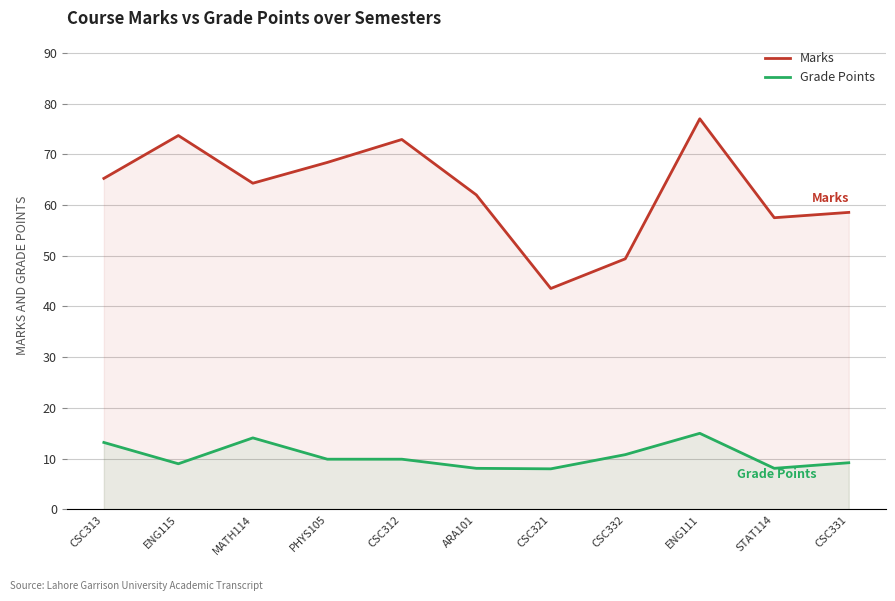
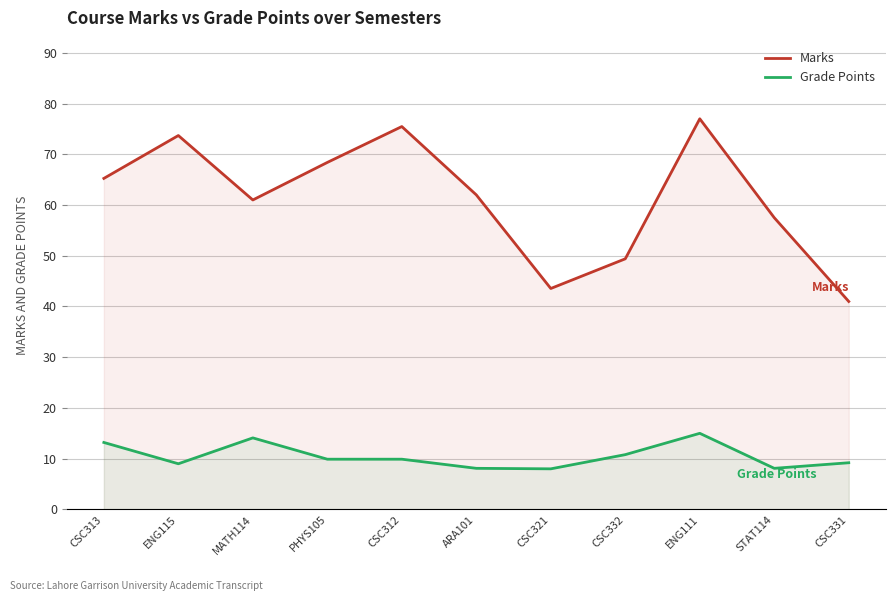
  {
    "Marks": {
      "CSC313": 65,
      "ENG115": 74,
-     "MATH114": 64,
+     "MATH114": 61,
      "PHYS105": 68,
-     "CSC312": 73,
+     "CSC312": 75,
      "ARA101": 62,
      "CSC321": 44,
      "CSC332": 49,
      "ENG111": 77,
      "STAT114": 58,
-     "CSC331": 59
+     "CSC331": 41
    },
    "Grade Points": {
      "CSC313": 13,
      "ENG115": 9,
      "MATH114": 14,
      "PHYS105": 10,
      "CSC312": 10,
      "ARA101": 8,
      "CSC321": 8,
      "CSC332": 11,
      "ENG111": 15,
      "STAT114": 8,
      "CSC331": 9
    }
  }
